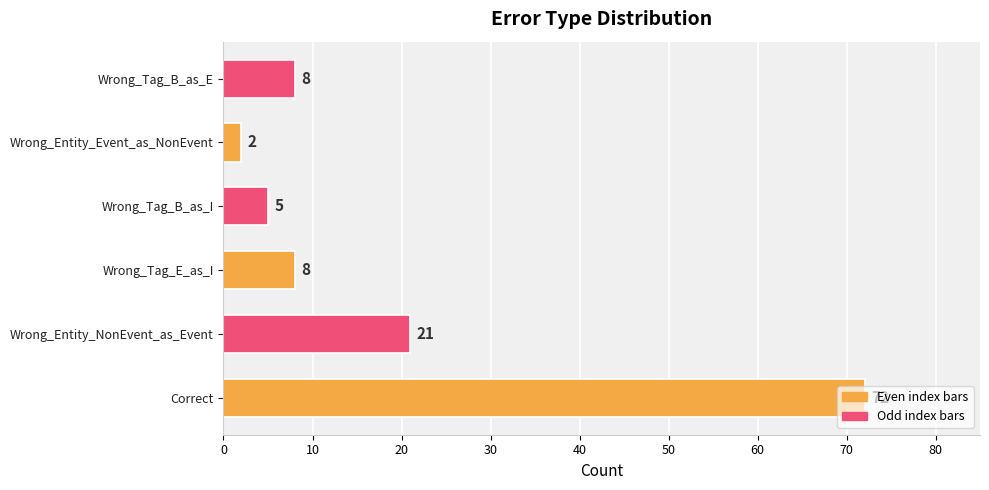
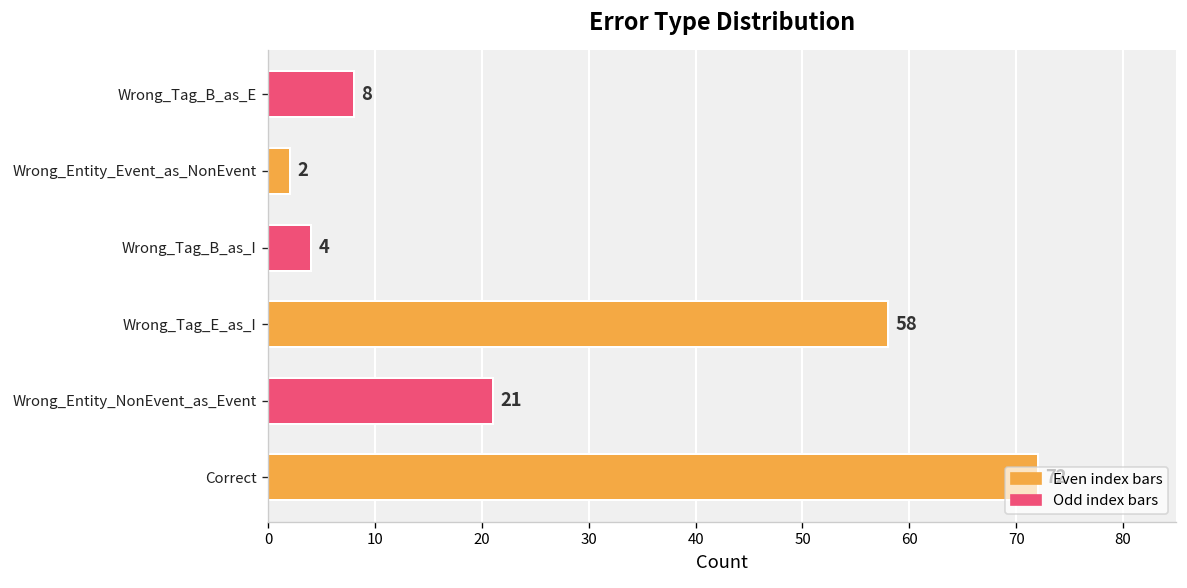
  {
    "Wrong_Tag_B_as_E": 8,
    "Wrong_Entity_Event_as_NonEvent": 2,
-   "Wrong_Tag_B_as_I": 5,
-   "Wrong_Tag_E_as_I": 8,
+   "Wrong_Tag_B_as_I": 4,
+   "Wrong_Tag_E_as_I": 58,
    "Wrong_Entity_NonEvent_as_Event": 21
  }
